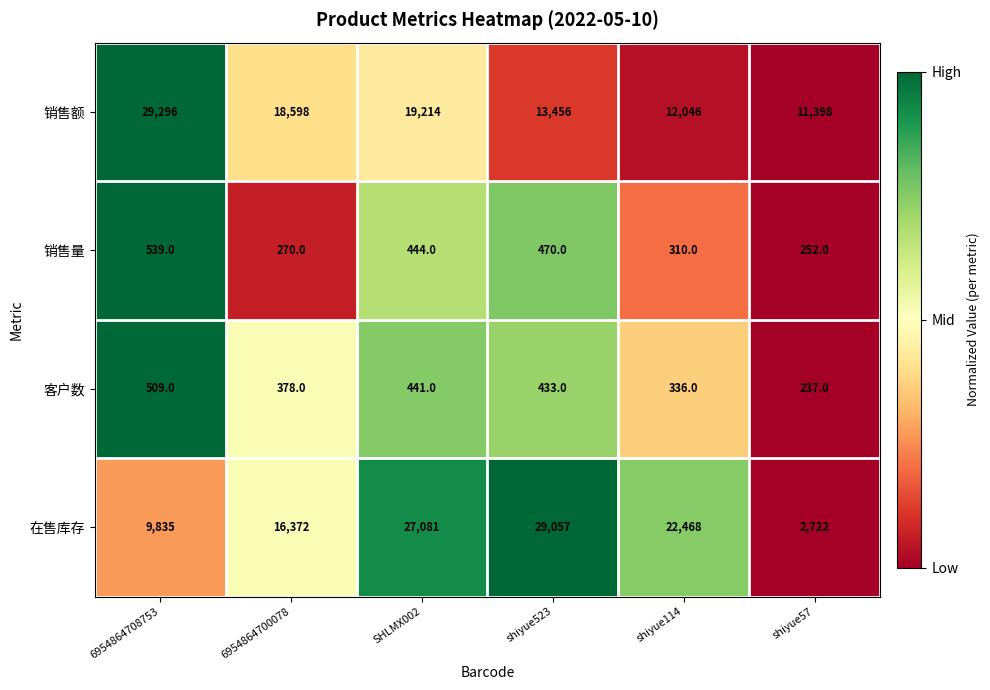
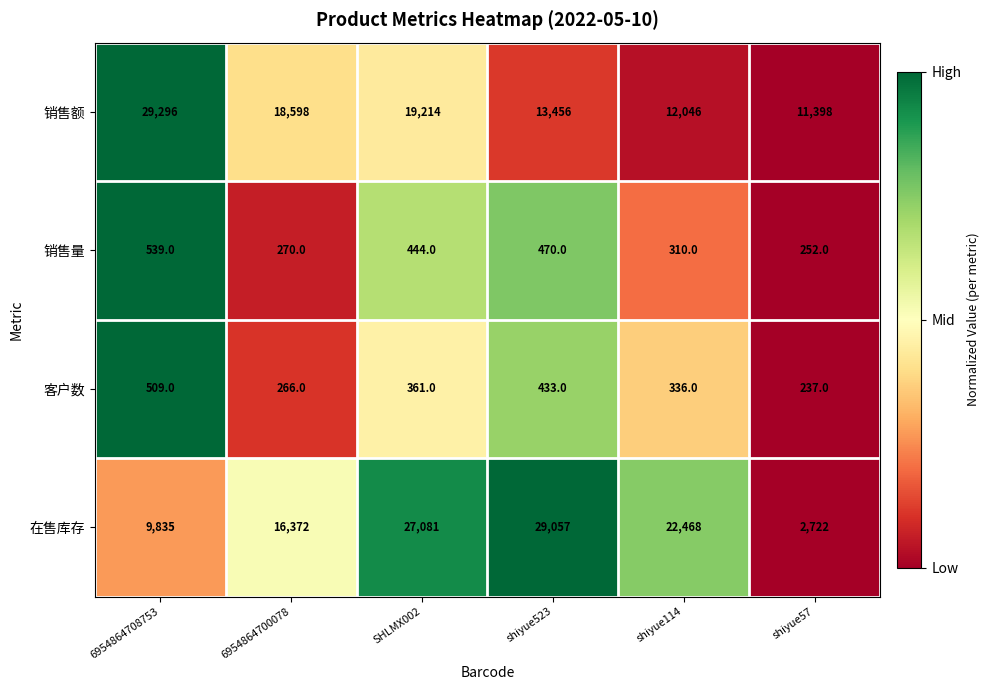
  {
    "销售额": {
      "6954864708753": "29,296",
      "6954864700078": "18,598",
      "SHLMX002": "19,214",
      "shiyue523": "13,456",
      "shiyue114": "12,046",
      "shiyue57": "11,398"
    },
    "销售量": {
      "6954864708753": "539.0",
      "6954864700078": "270.0",
      "SHLMX002": "444.0",
      "shiyue523": "470.0",
      "shiyue114": "310.0",
      "shiyue57": "252.0"
    },
    "客户数": {
      "6954864708753": "509.0",
-     "6954864700078": "378.0",
-     "SHLMX002": "441.0",
+     "6954864700078": "266.0",
+     "SHLMX002": "361.0",
      "shiyue523": "433.0",
      "shiyue114": "336.0",
      "shiyue57": "237.0"
    },
    "在售库存": {
      "6954864708753": "9,835",
      "6954864700078": "16,372",
      "SHLMX002": "27,081",
      "shiyue523": "29,057",
      "shiyue114": "22,468",
      "shiyue57": "2,722"
    }
  }
